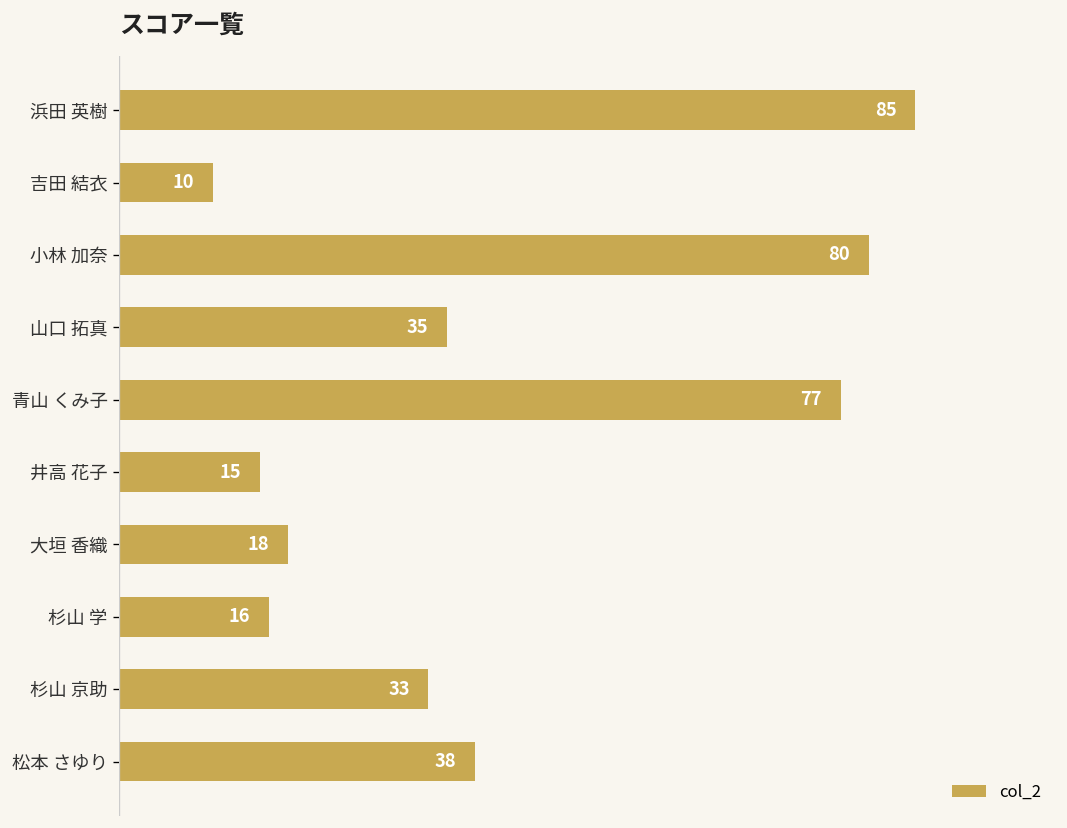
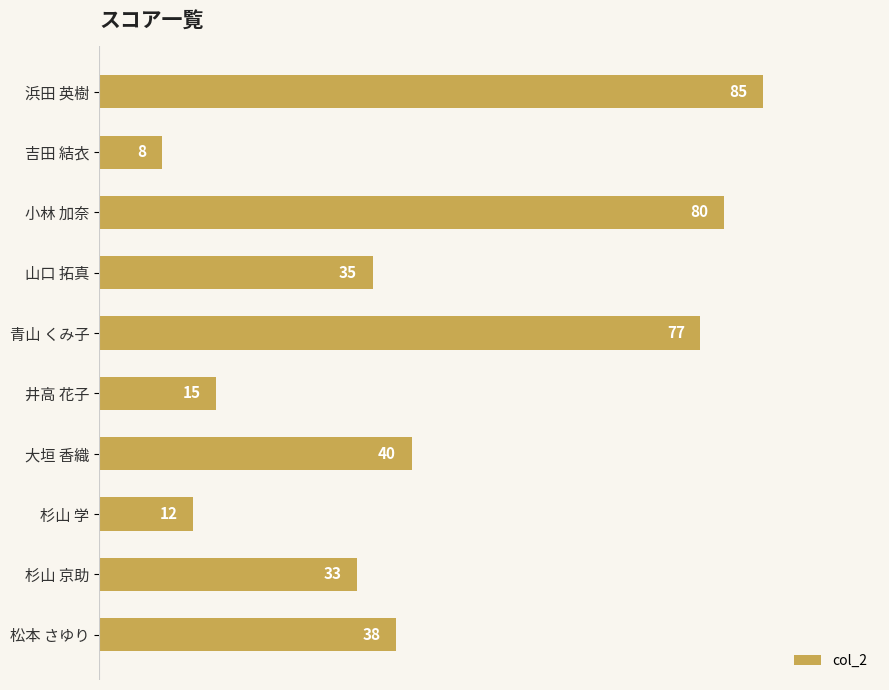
  {
    "浜田 英樹": 85,
-   "吉田 結衣": 10,
+   "吉田 結衣": 8,
    "小林 加奈": 80,
    "山口 拓真": 35,
    "青山 くみ子": 77,
    "井高 花子": 15,
-   "大垣 香織": 18,
-   "杉山 学": 16,
+   "大垣 香織": 40,
+   "杉山 学": 12,
    "杉山 京助": 33,
    "松本 さゆり": 38
  }
